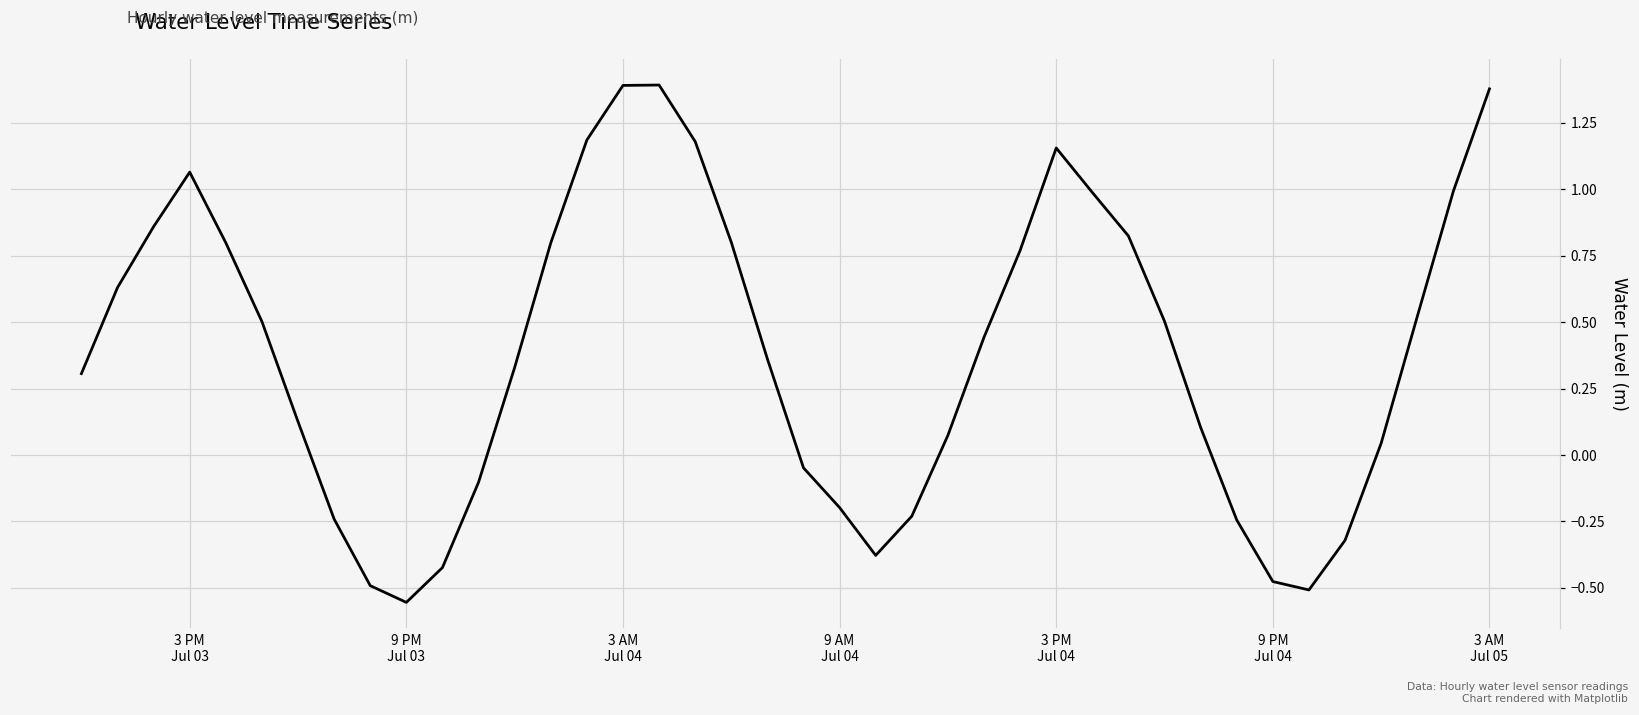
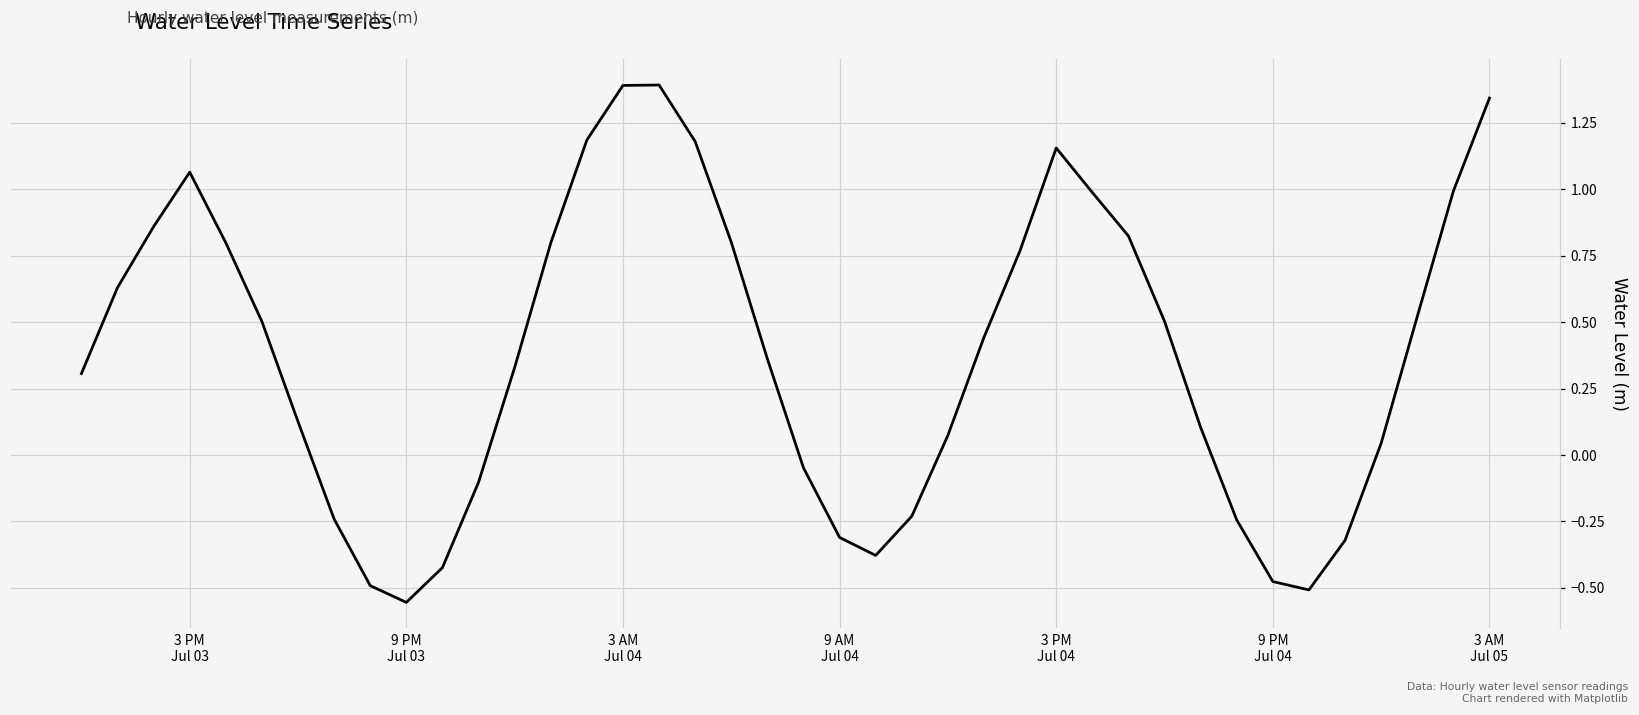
  {
    "3 PM Jul 03": 1.06,
    "9 PM Jul 03": -0.55,
    "3 AM Jul 04": 1.39,
-   "9 AM Jul 04": -0.20,
+   "9 AM Jul 04": -0.31,
    "3 PM Jul 04": 1.16,
    "9 PM Jul 04": -0.48,
-   "3 AM Jul 05": 1.38
+   "3 AM Jul 05": 1.34
  }
